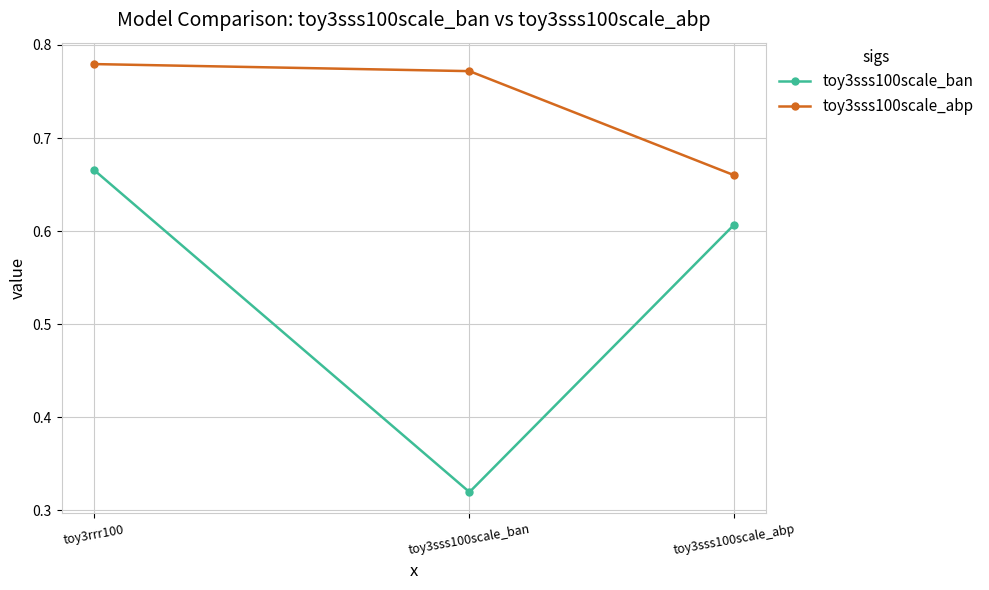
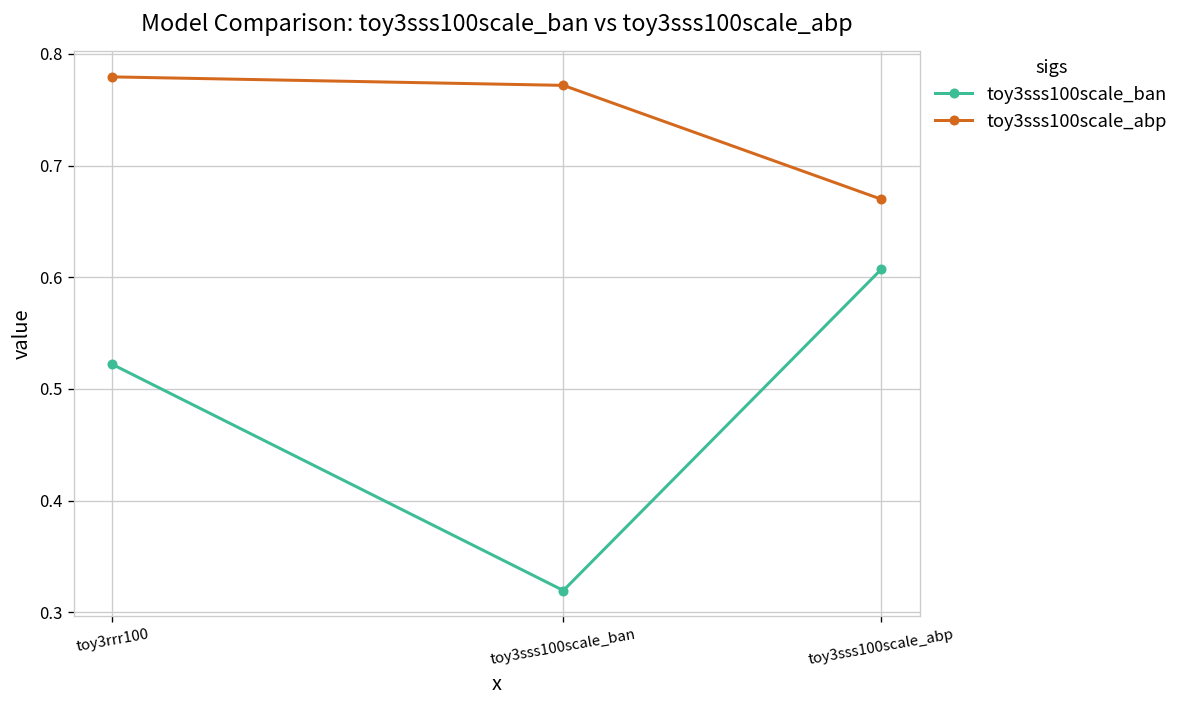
  {
    "toy3sss100scale_ban": {
-     "toy3rrr100": 0.67,
+     "toy3rrr100": 0.52,
      "toy3sss100scale_ban": 0.32,
      "toy3sss100scale_abp": 0.61
    },
    "toy3sss100scale_abp": {
      "toy3rrr100": 0.78,
      "toy3sss100scale_ban": 0.77,
-     "toy3sss100scale_abp": 0.66
+     "toy3sss100scale_abp": 0.67
    }
  }
